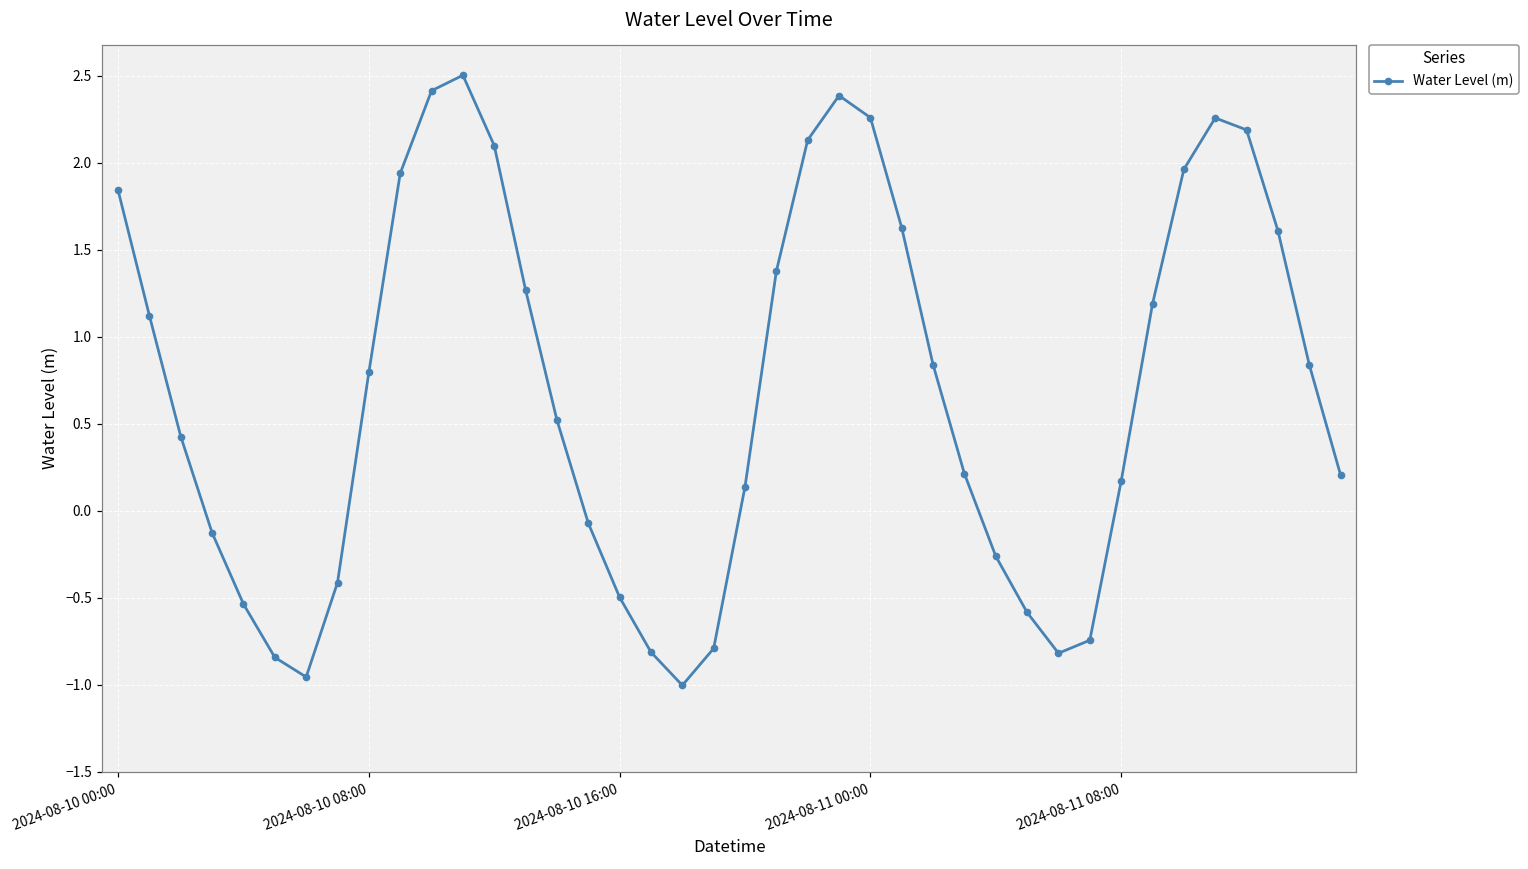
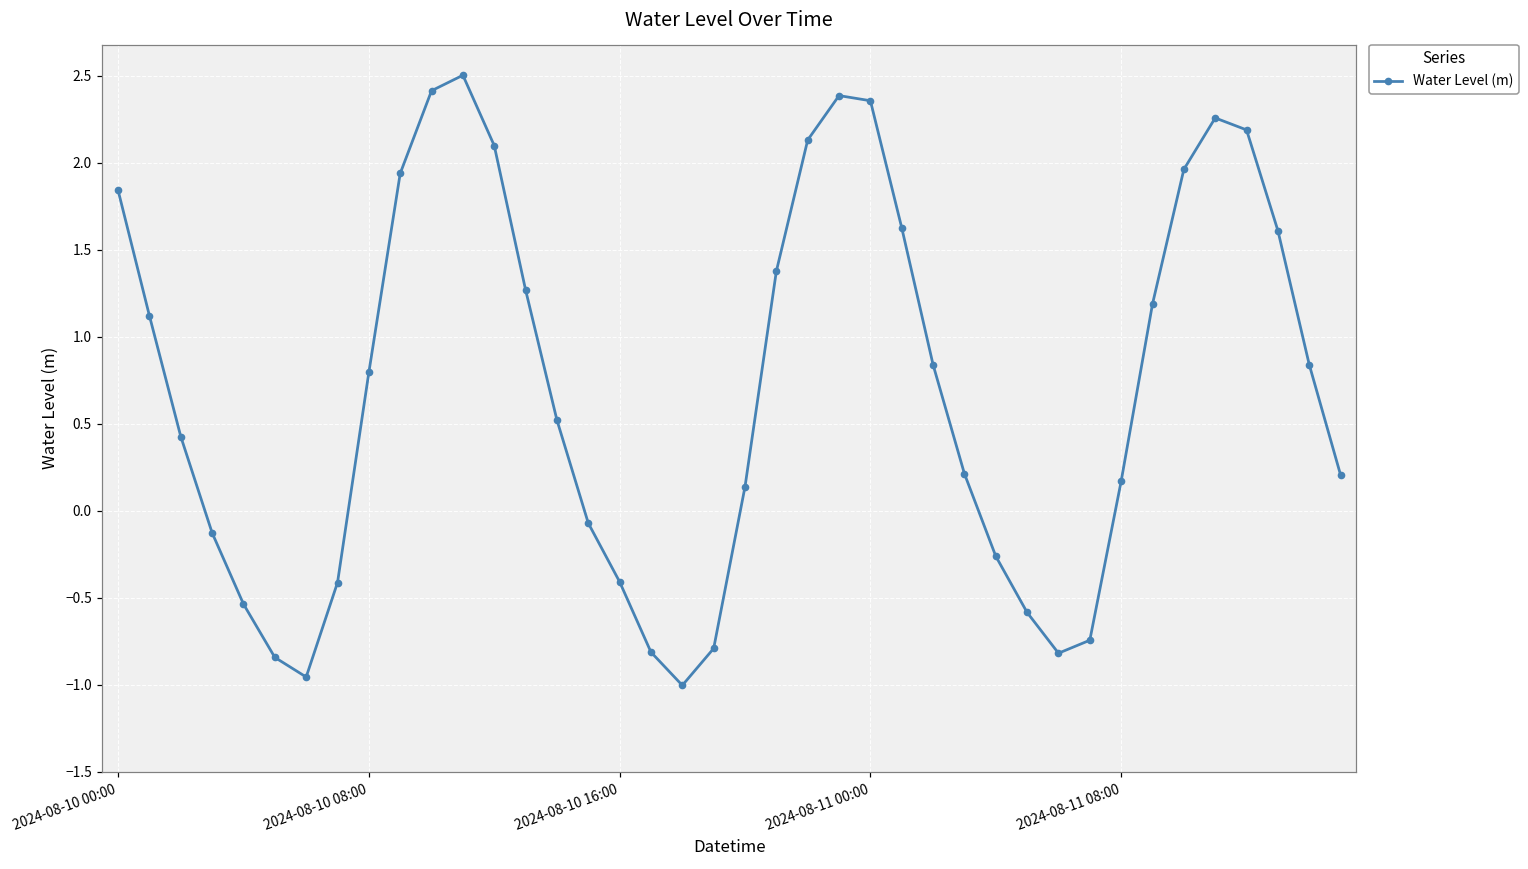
  {
    "2024-08-10 00:00": 1.84,
    "2024-08-10 08:00": 0.80,
-   "2024-08-10 16:00": -0.50,
-   "2024-08-11 00:00": 2.26,
+   "2024-08-10 16:00": -0.41,
+   "2024-08-11 00:00": 2.36,
    "2024-08-11 08:00": 0.17
  }
